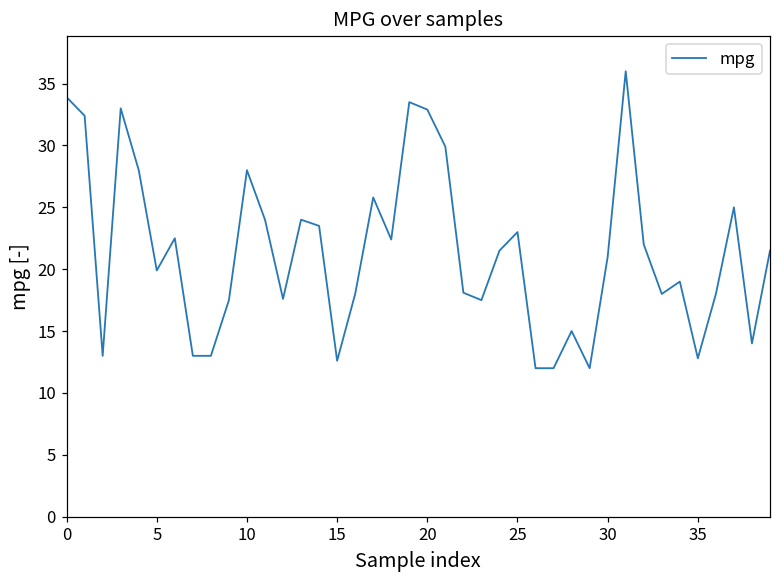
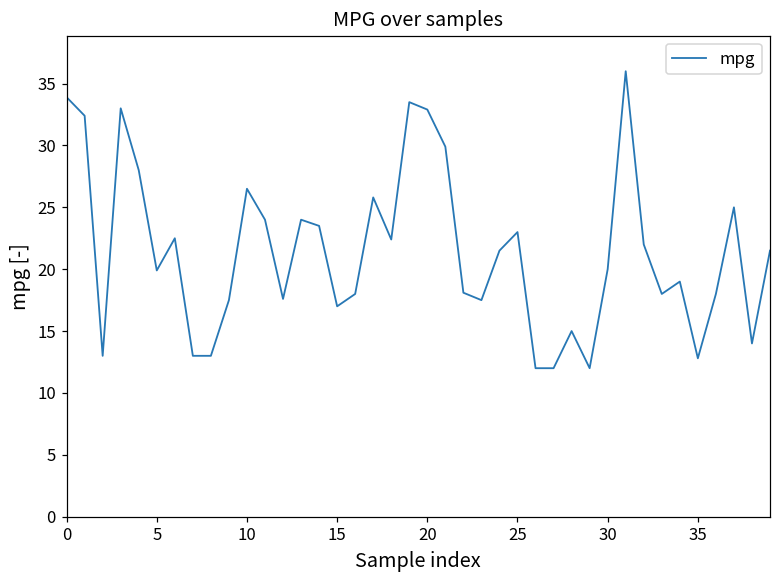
  {
    "0": 33.9,
    "5": 19.9,
-   "10": 28.0,
-   "15": 12.6,
+   "10": 26.5,
+   "15": 17.0,
    "20": 32.9,
    "25": 23.0,
-   "30": 21,
+   "30": 20,
    "35": 12.8
  }
